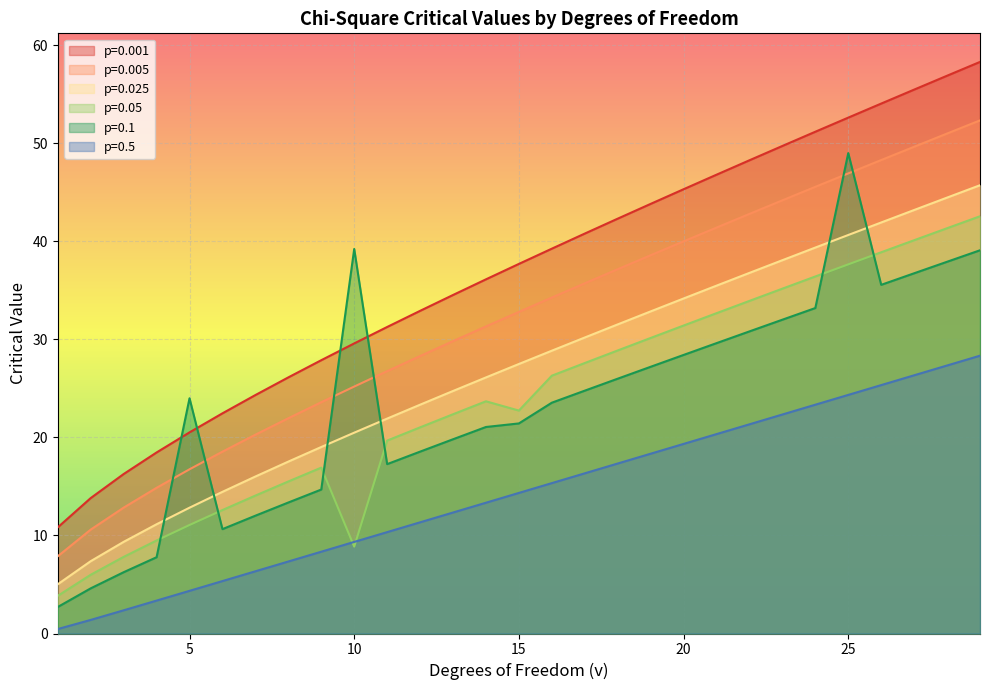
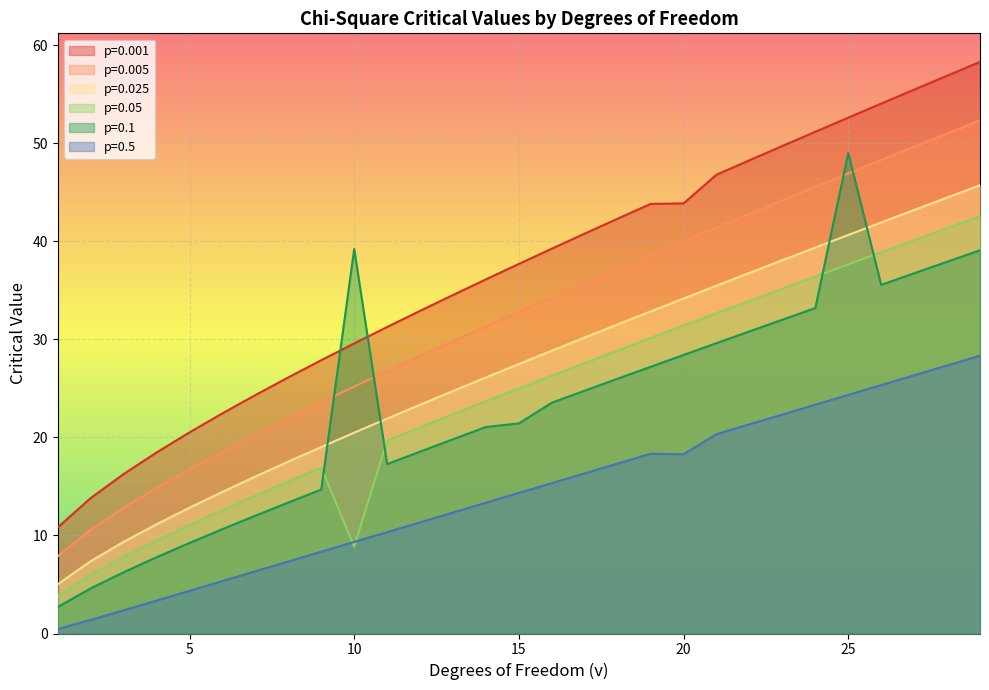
  {
    "p=0.001": {
      "5": 21,
      "10": 30,
      "15": 38,
-     "20": 45,
+     "20": 44,
      "25": 53
    },
    "p=0.05": {
      "5": 11,
      "10": 9,
-     "15": 23,
+     "15": 25,
      "20": 31,
      "25": 38
    },
    "p=0.1": {
-     "5": 24,
+     "5": 9,
      "10": 39,
      "15": 21,
      "20": 28,
      "25": 49
    },
    "p=0.5": {
      "5": 4,
      "10": 9,
      "15": 14,
-     "20": 19,
+     "20": 18,
      "25": 24
    }
  }
